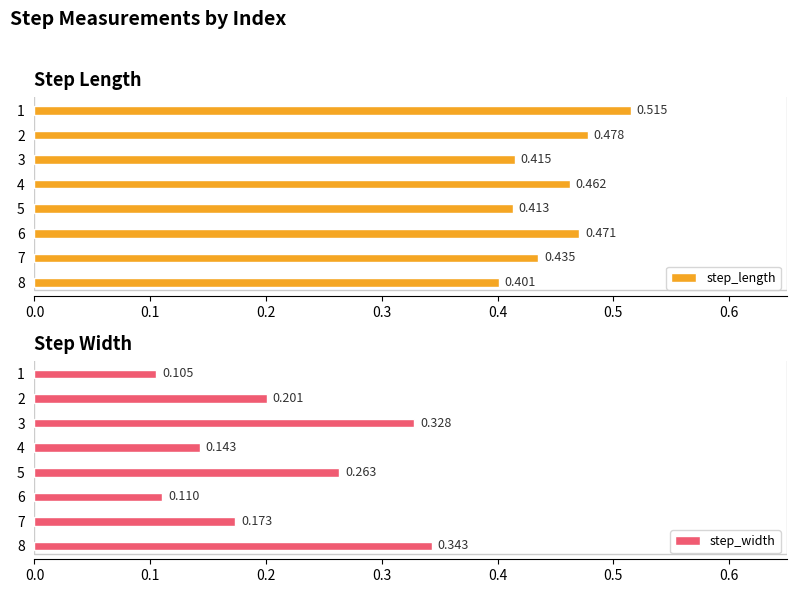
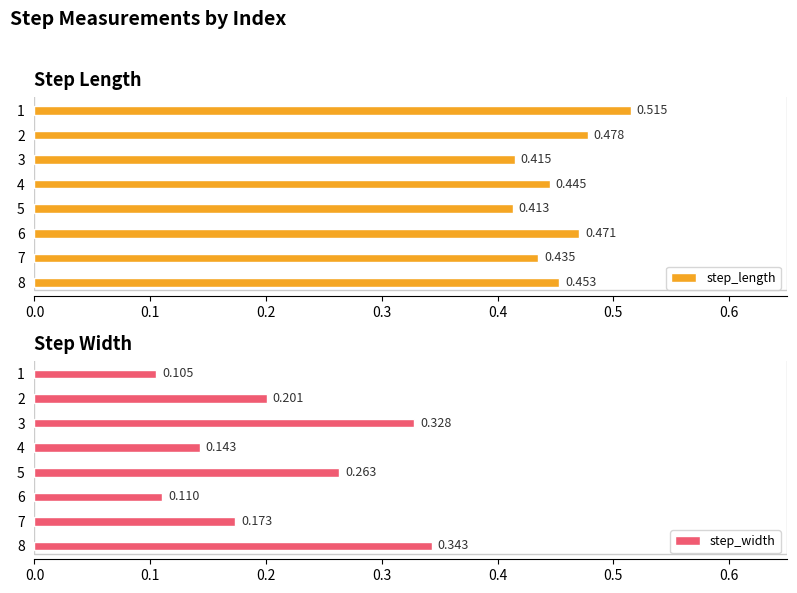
  {
    "Step Length": {
      "1": 0.515,
      "2": 0.478,
      "3": 0.415,
-     "4": 0.462,
+     "4": 0.445,
      "5": 0.413,
      "6": 0.471,
      "7": 0.435,
-     "8": 0.401
+     "8": 0.453
    },
    "Step Width": {
      "1": 0.105,
      "2": 0.201,
      "3": 0.328,
      "4": 0.143,
      "5": 0.263,
      "6": 0.110,
      "7": 0.173,
      "8": 0.343
    }
  }
